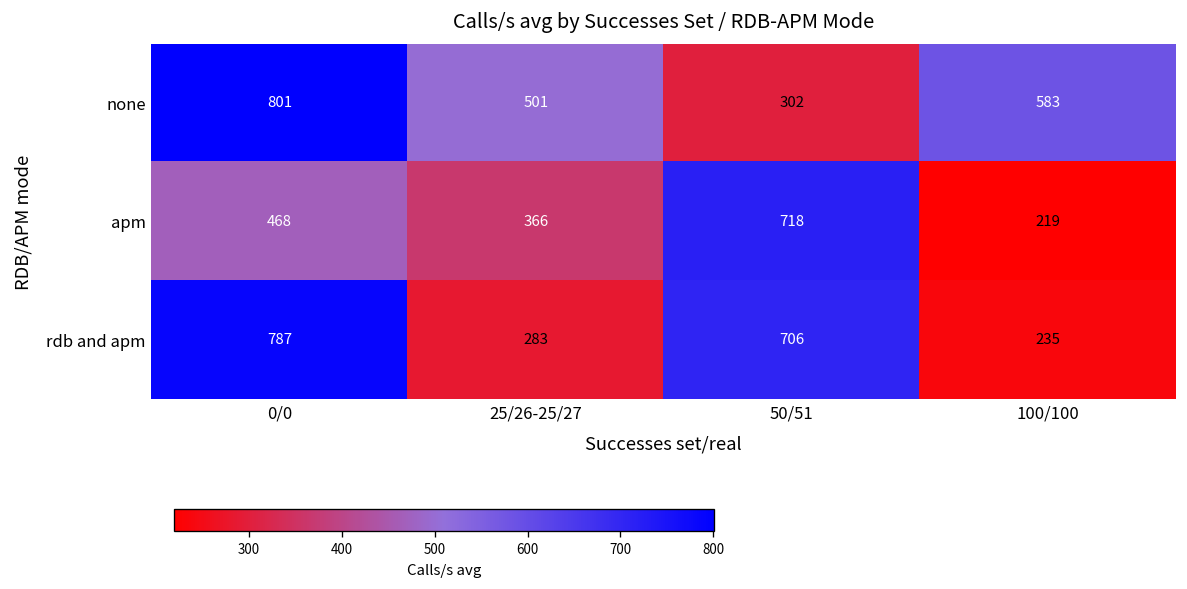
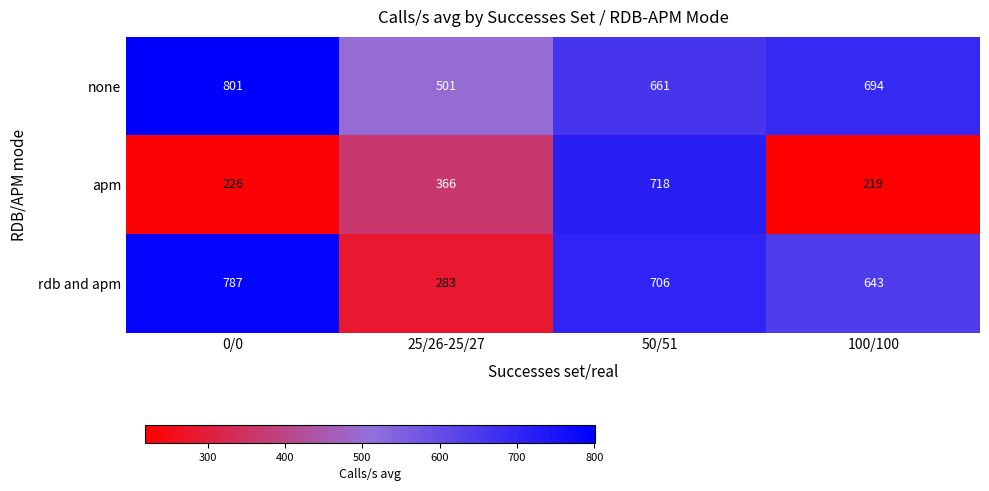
  {
    "none": {
      "0/0": 801,
      "25/26-25/27": 501,
-     "50/51": 302,
-     "100/100": 583
+     "50/51": 661,
+     "100/100": 694
    },
    "apm": {
-     "0/0": 468,
+     "0/0": 226,
      "25/26-25/27": 366,
      "50/51": 718,
      "100/100": 219
    },
    "rdb and apm": {
      "0/0": 787,
      "25/26-25/27": 283,
      "50/51": 706,
-     "100/100": 235
+     "100/100": 643
    }
  }
